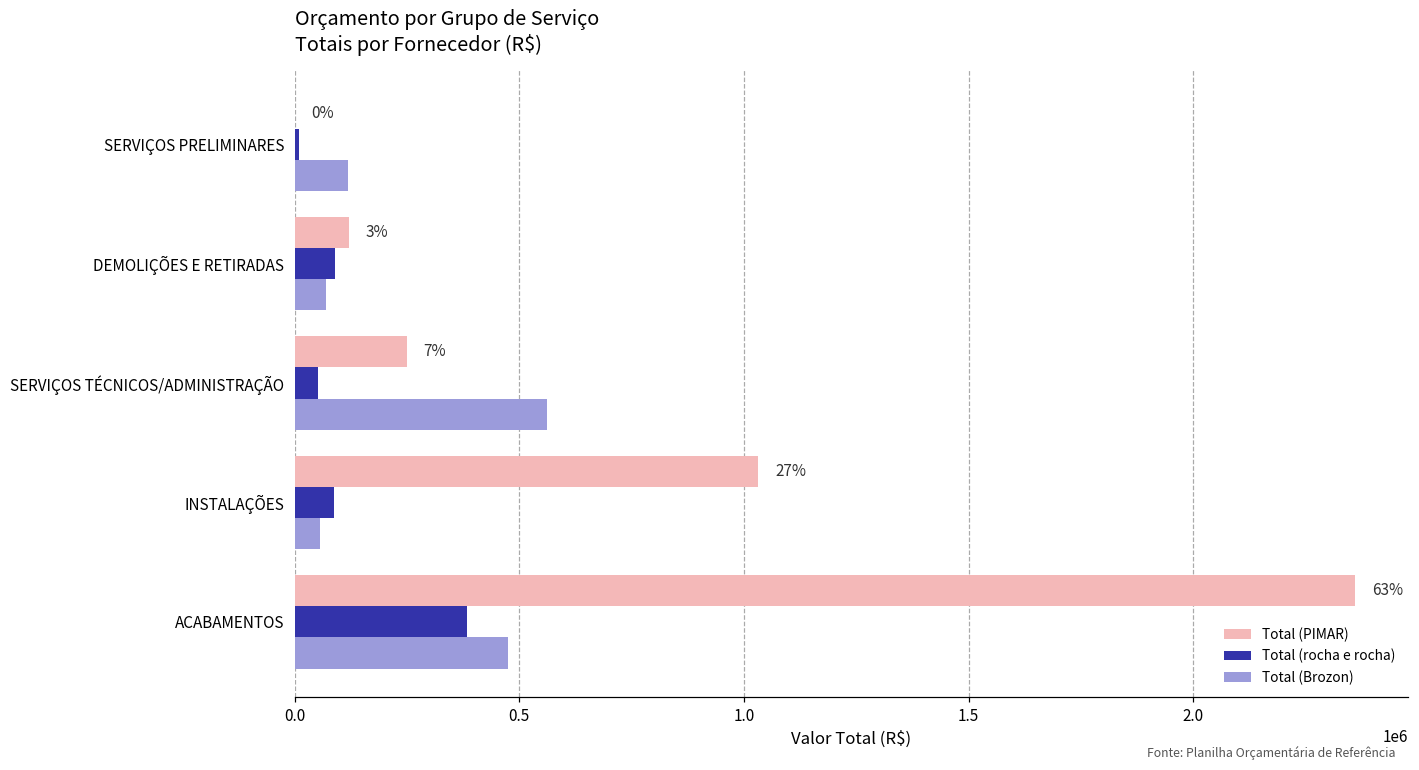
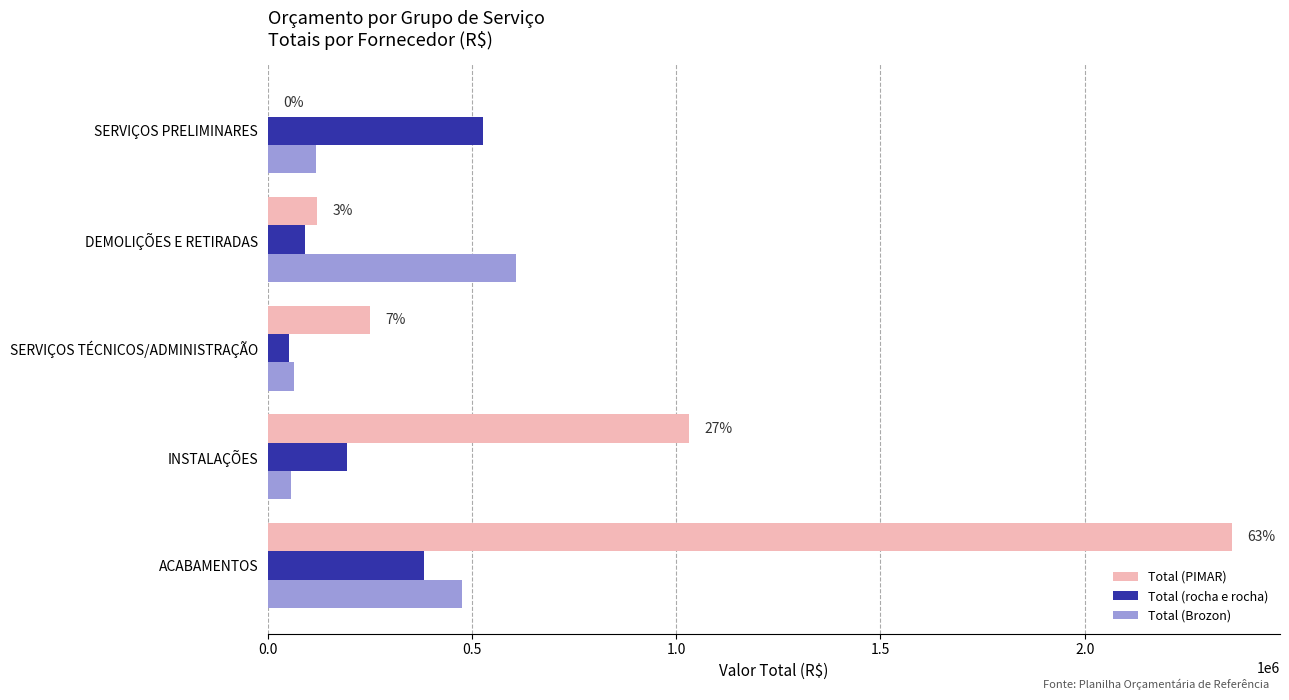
  {
    "Total (PIMAR)": {
      "SERVIÇOS PRELIMINARES": "0%"
    },
    "Total (rocha e rocha)": {
-     "SERVIÇOS PRELIMINARES": "10000",
+     "SERVIÇOS PRELIMINARES": "530000",
      "DEMOLIÇÕES E RETIRADAS": "90000",
      "SERVIÇOS TÉCNICOS/ADMINISTRAÇÃO": "50000",
-     "INSTALAÇÕES": "90000",
+     "INSTALAÇÕES": "190000",
      "ACABAMENTOS": "380000"
    },
    "Total (Brozon)": {
      "SERVIÇOS PRELIMINARES": "120000",
-     "DEMOLIÇÕES E RETIRADAS": "70000",
-     "SERVIÇOS TÉCNICOS/ADMINISTRAÇÃO": "560000",
+     "DEMOLIÇÕES E RETIRADAS": "610000",
+     "SERVIÇOS TÉCNICOS/ADMINISTRAÇÃO": "60000",
      "INSTALAÇÕES": "60000",
      "ACABAMENTOS": "480000"
    }
  }
